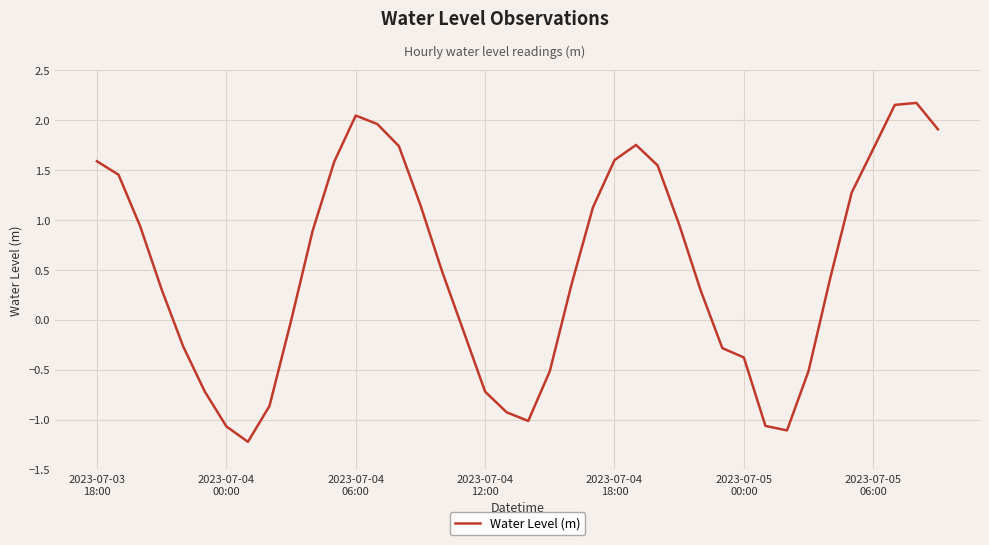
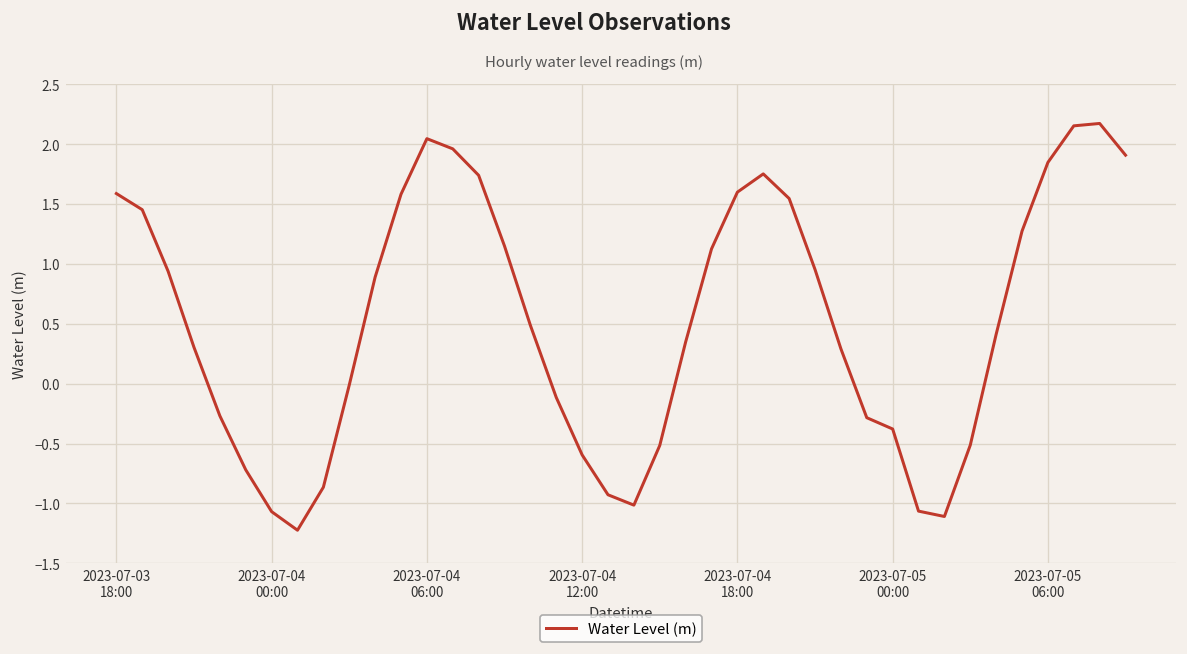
  {
    "2023-07-03 18:00": 1.6,
    "2023-07-04 00:00": -1.1,
    "2023-07-04 06:00": 2.0,
-   "2023-07-04 12:00": -0.7,
+   "2023-07-04 12:00": -0.6,
    "2023-07-04 18:00": 1.6,
    "2023-07-05 00:00": -0.4,
-   "2023-07-05 06:00": 1.7
+   "2023-07-05 06:00": 1.8
  }
